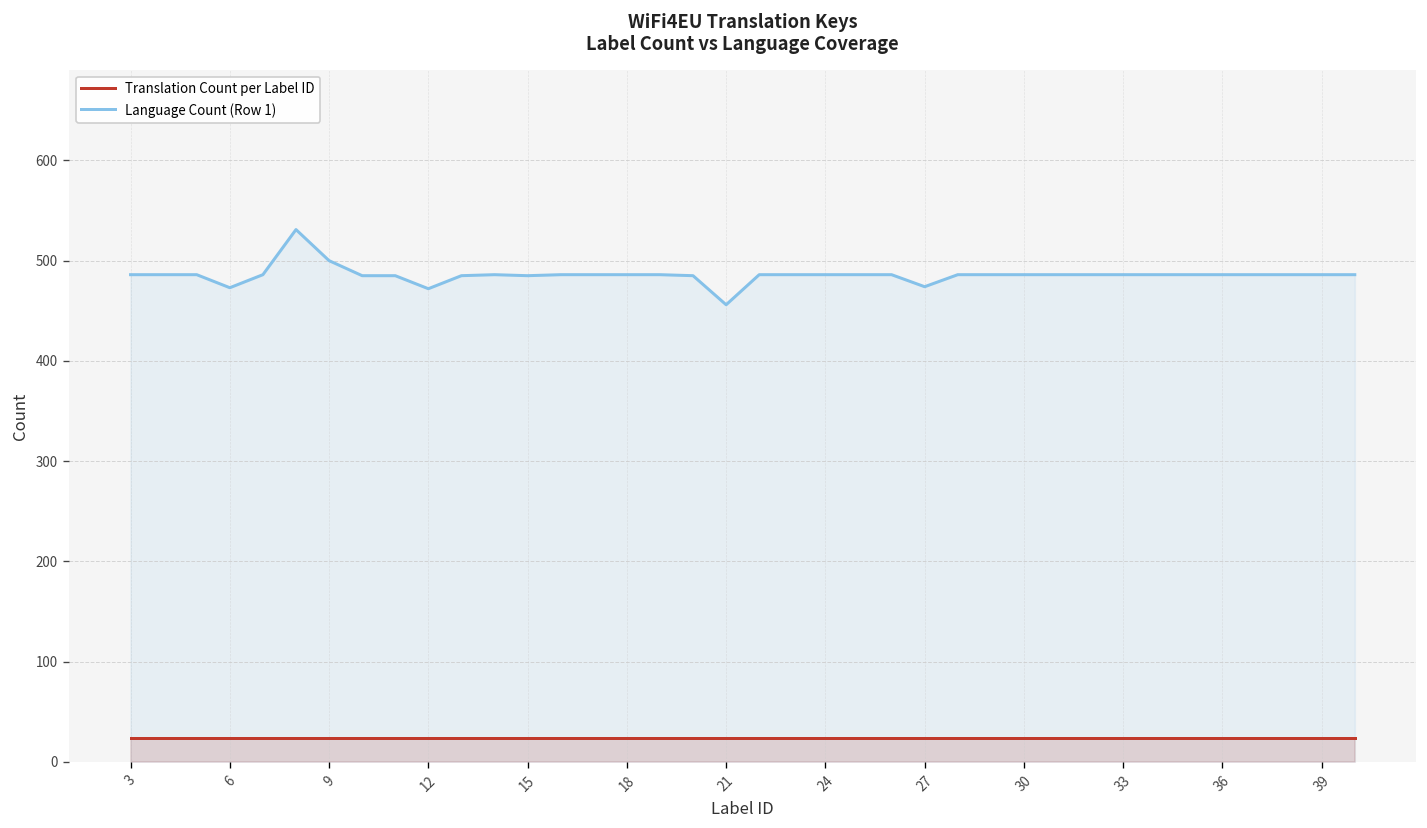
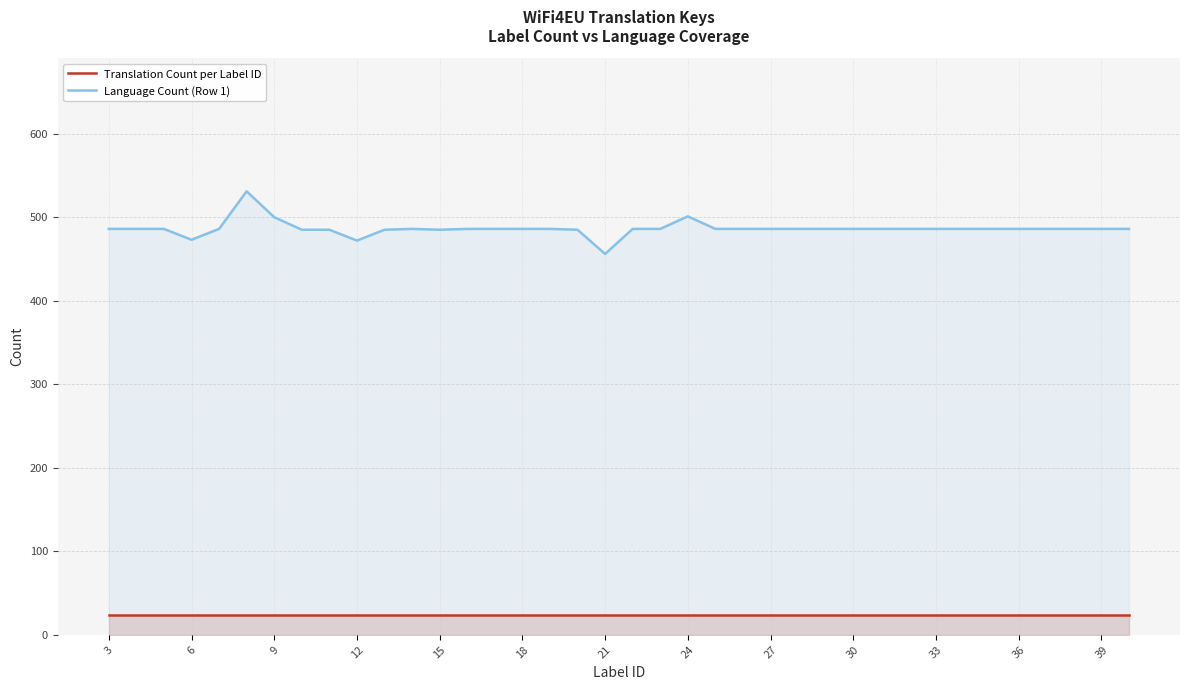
  {
    "Translation Count per Label ID": {
      "3": 20,
      "6": 20,
      "9": 20,
      "12": 20,
      "15": 20,
      "18": 20,
      "21": 20,
      "24": 20,
      "27": 20,
      "30": 20,
      "33": 20,
      "36": 20,
      "39": 20
    },
    "Language Count (Row 1)": {
      "3": 490,
      "6": 470,
      "9": 500,
      "12": 470,
      "15": 490,
      "18": 490,
      "21": 460,
-     "24": 490,
-     "27": 470,
+     "24": 500,
+     "27": 490,
      "30": 490,
      "33": 490,
      "36": 490,
      "39": 490
    }
  }
